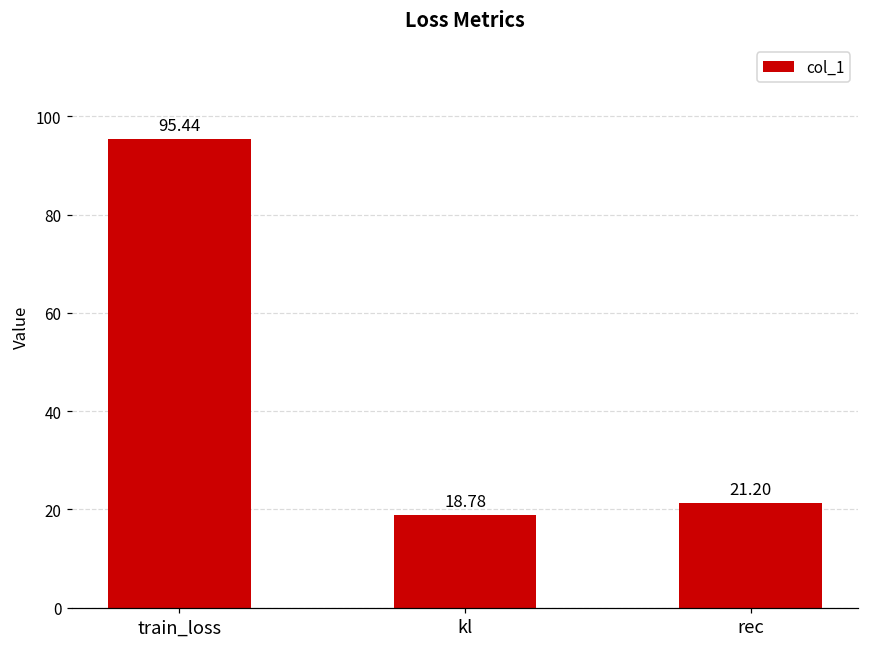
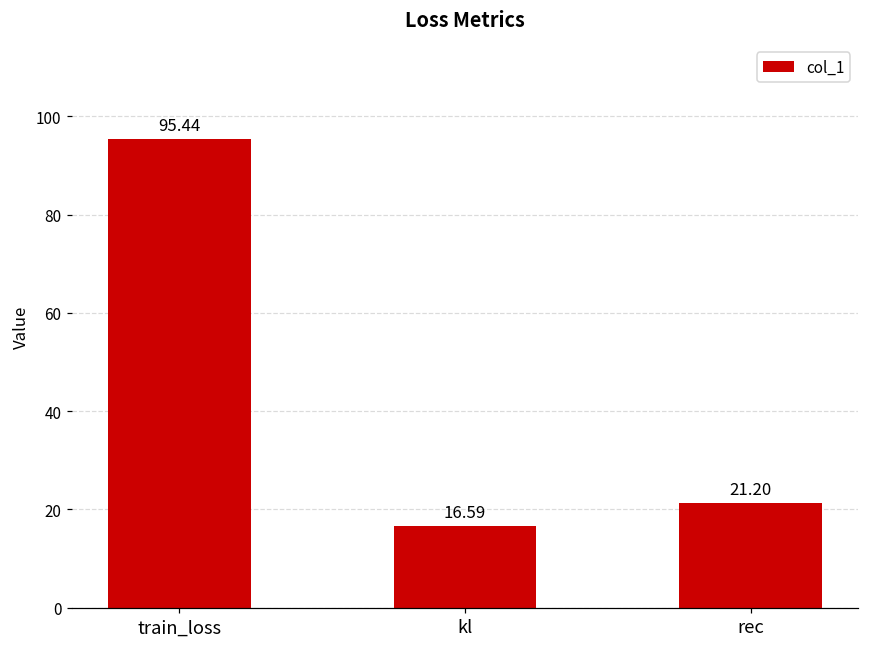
  {
    "train_loss": 95.44,
-   "kl": 18.78,
+   "kl": 16.59,
    "rec": 21.20
  }
